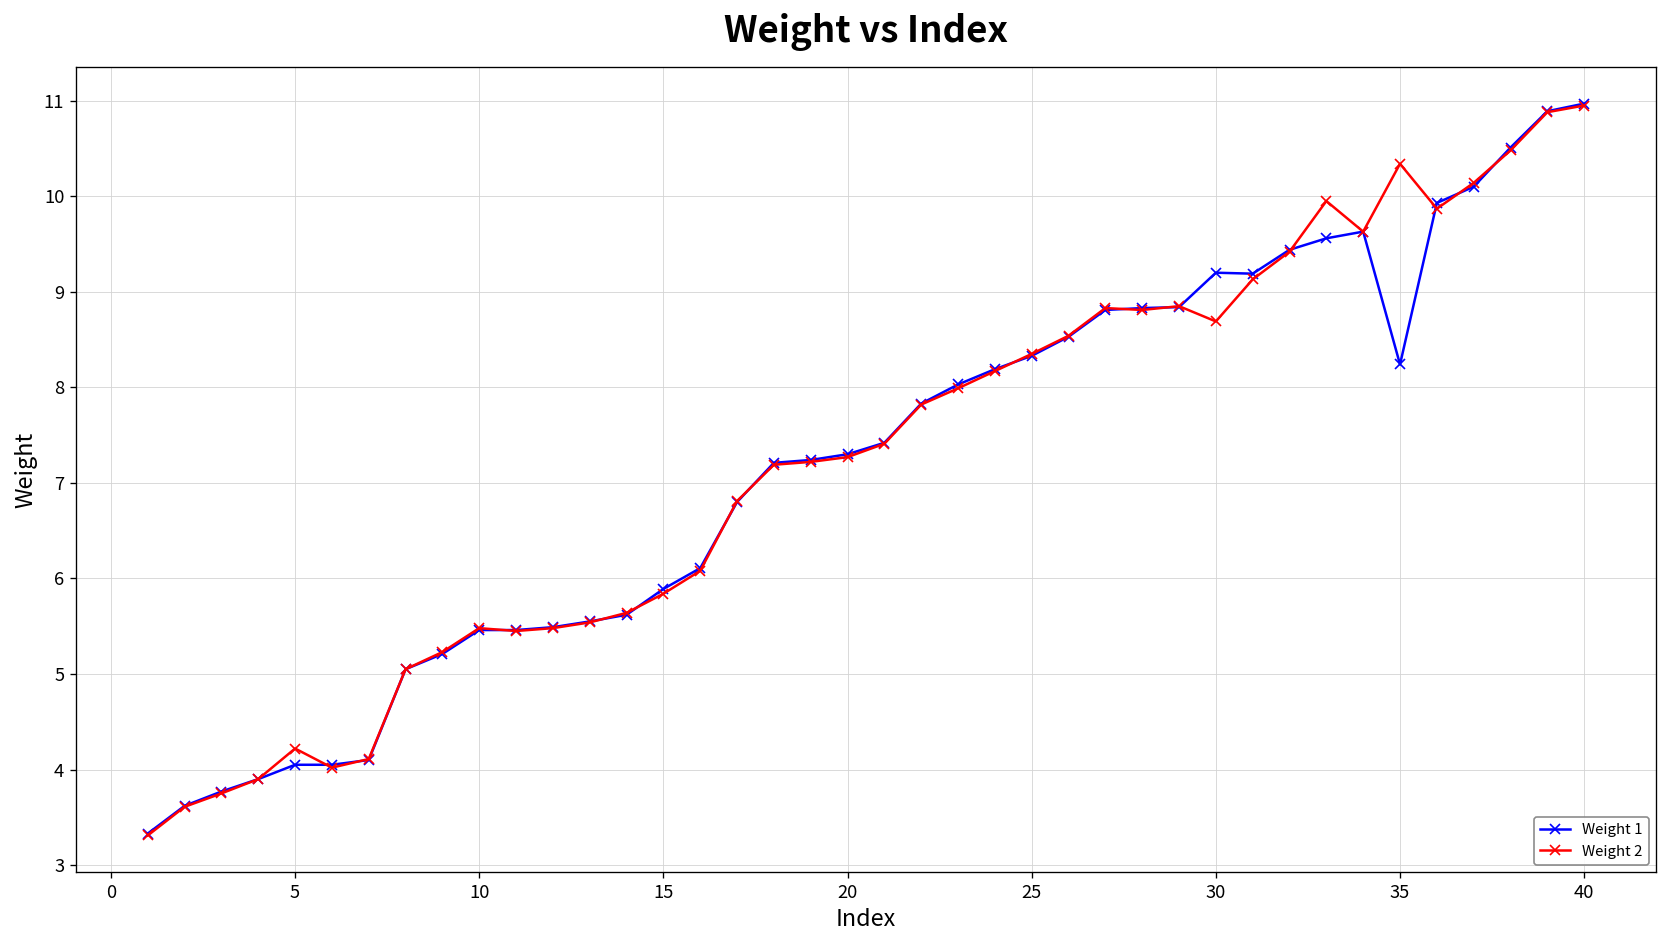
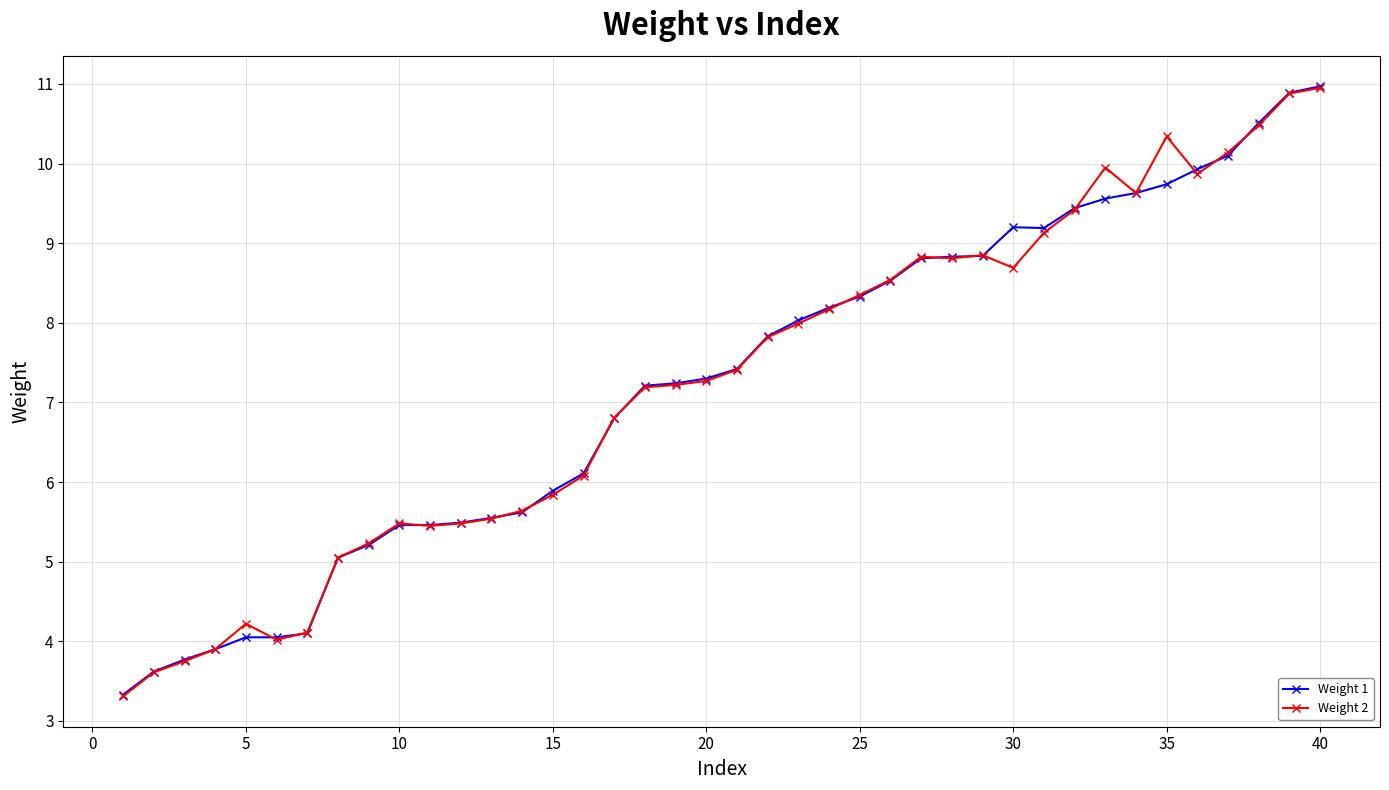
  {
    "Weight 1": {
      "5": 4.1,
      "15": 5.9,
      "30": 9.2,
-     "35": 8.2
+     "35": 9.7
    },
    "Weight 2": {
      "5": 4.2,
      "15": 5.8,
      "30": 8.7,
      "35": 10.3
    }
  }
